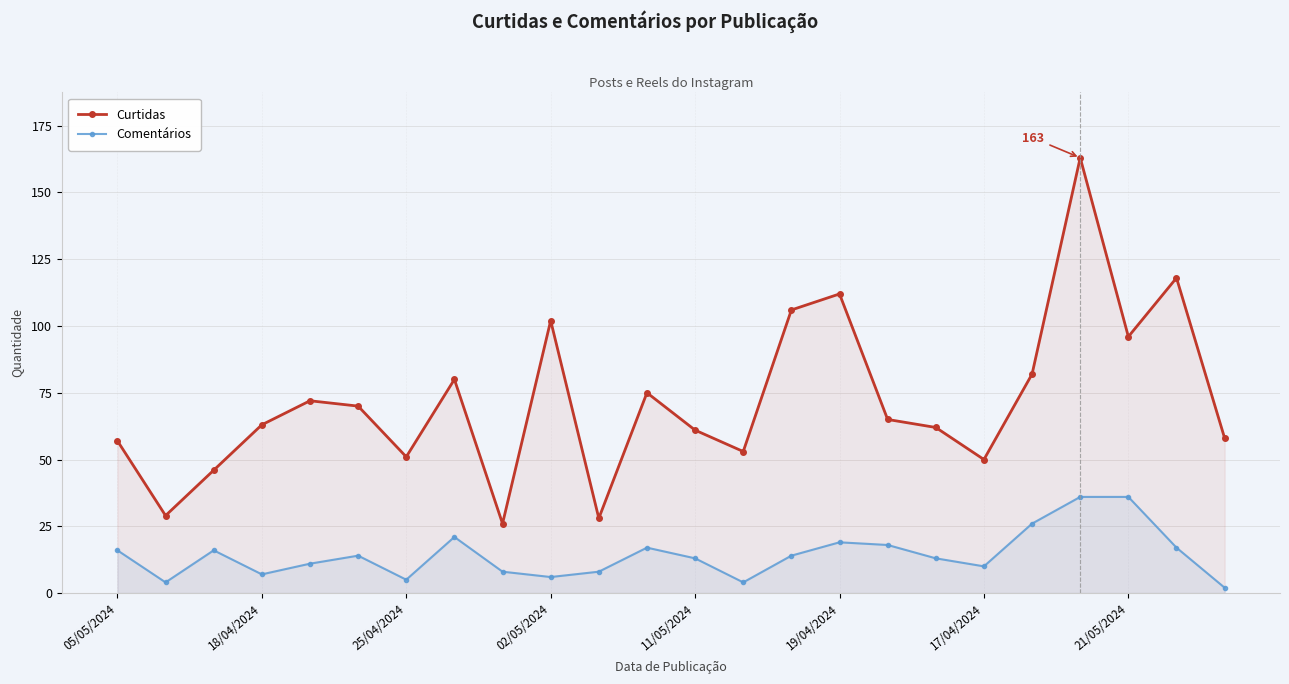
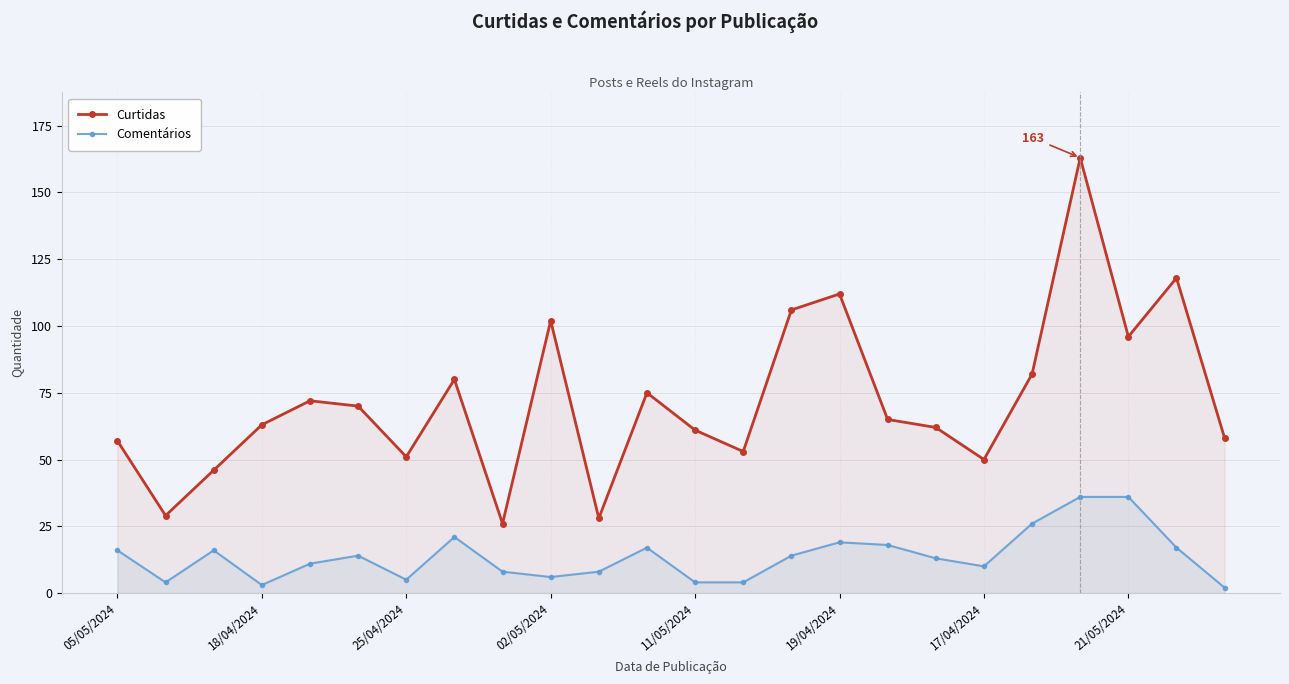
  {
    "Curtidas": {
      "05/05/2024": 57,
      "18/04/2024": 63,
      "02/05/2024": 102,
      "11/05/2024": 61,
      "19/04/2024": 112
    },
    "Comentários": {
      "05/05/2024": 16,
-     "18/04/2024": 7,
+     "18/04/2024": 3,
      "02/05/2024": 6,
-     "11/05/2024": 13,
+     "11/05/2024": 4,
      "19/04/2024": 19
    }
  }
